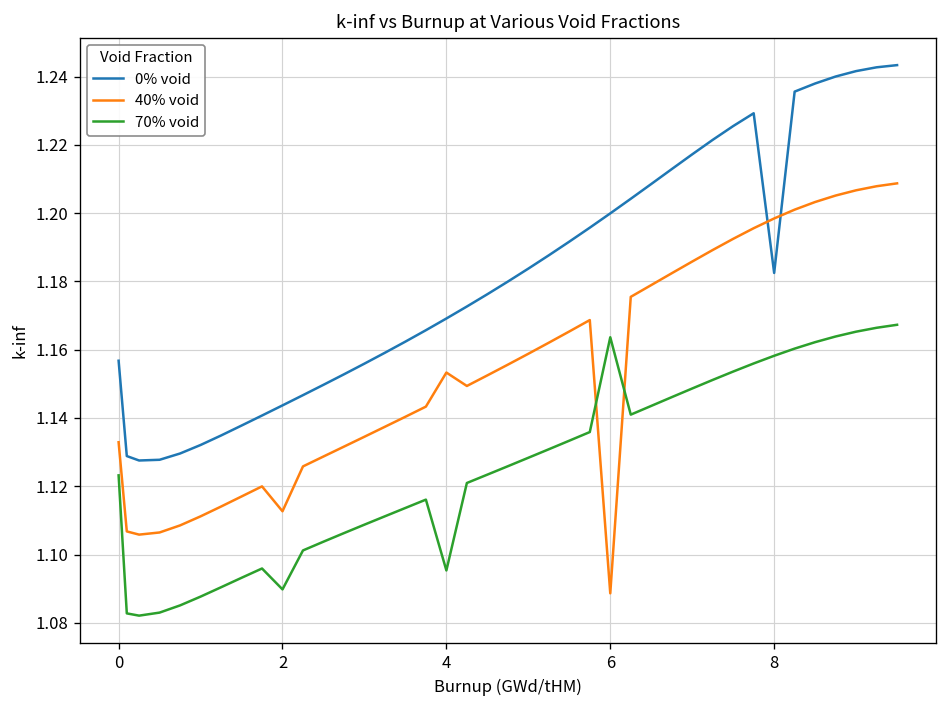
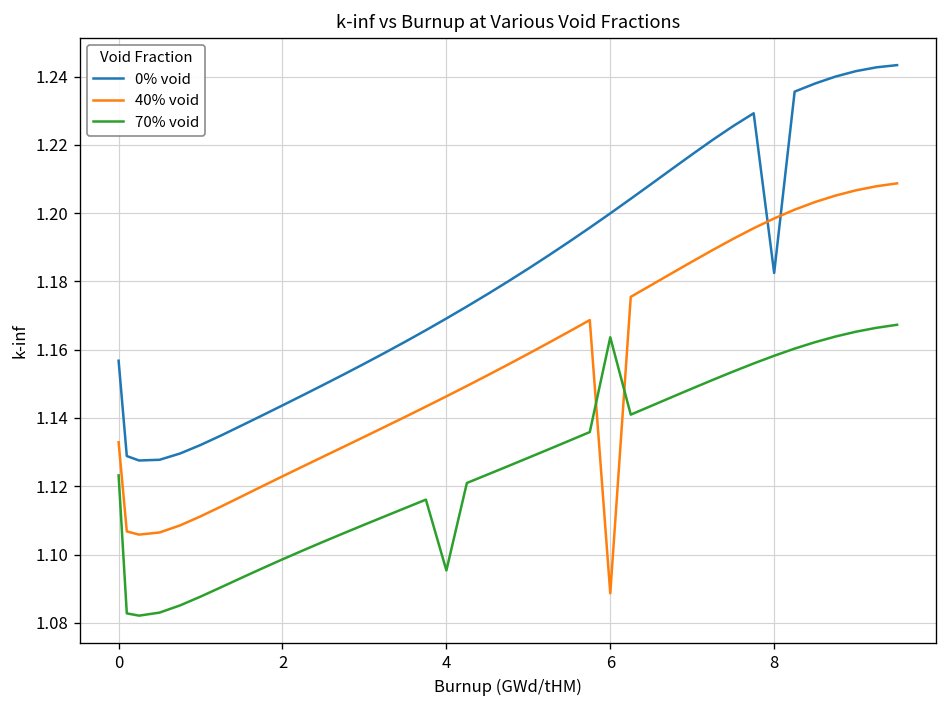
  {
    "0% void": {
      "0": 1.157,
      "2": 1.144,
      "4": 1.169,
      "6": 1.200,
      "8": 1.182
    },
    "40% void": {
      "0": 1.133,
-     "2": 1.113,
-     "4": 1.153,
+     "2": 1.123,
+     "4": 1.146,
      "6": 1.089,
      "8": 1.198
    },
    "70% void": {
      "0": 1.123,
-     "2": 1.090,
+     "2": 1.099,
      "4": 1.095,
      "6": 1.164,
      "8": 1.158
    }
  }
